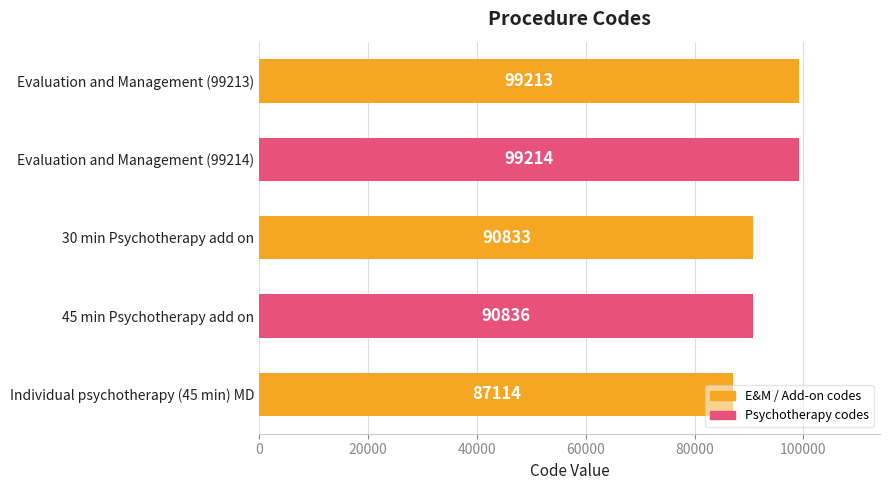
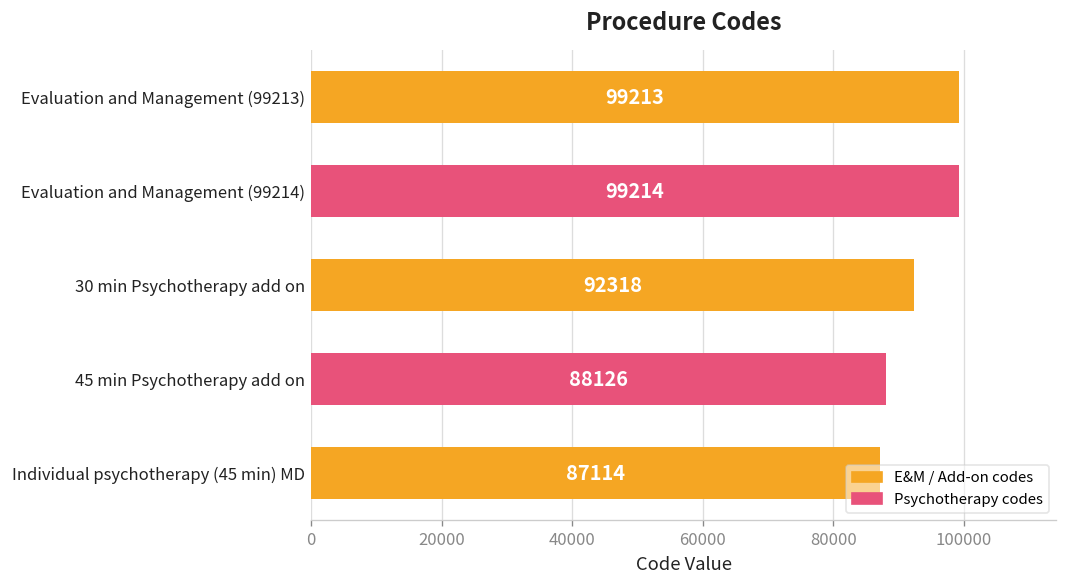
  {
    "Evaluation and Management (99213)": 99213,
    "Evaluation and Management (99214)": 99214,
-   "30 min Psychotherapy add on": 90833,
-   "45 min Psychotherapy add on": 90836
+   "30 min Psychotherapy add on": 92318,
+   "45 min Psychotherapy add on": 88126
  }
